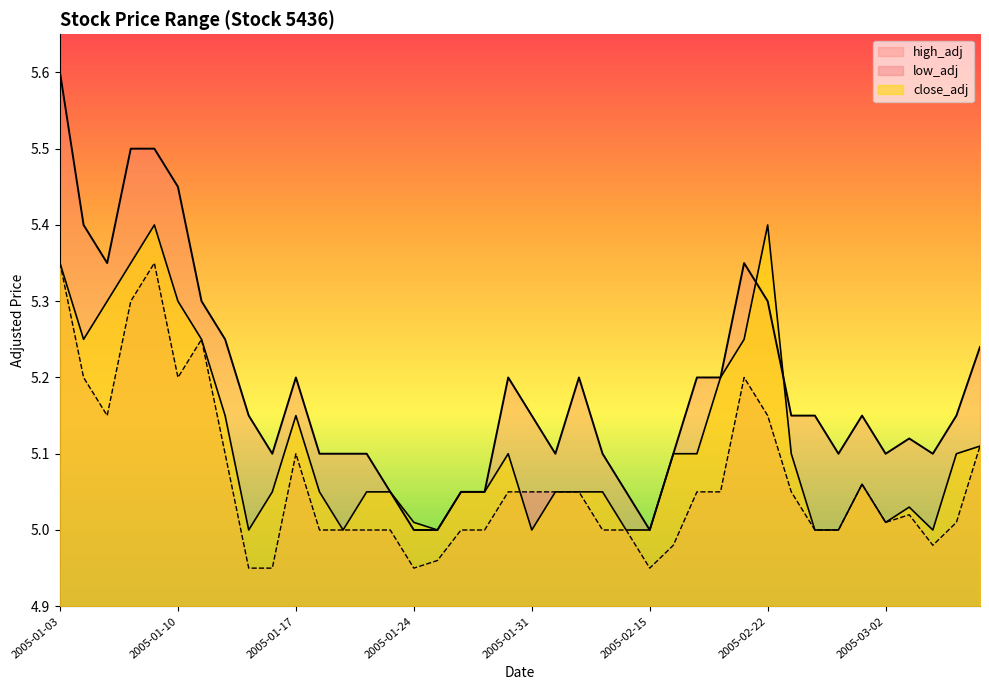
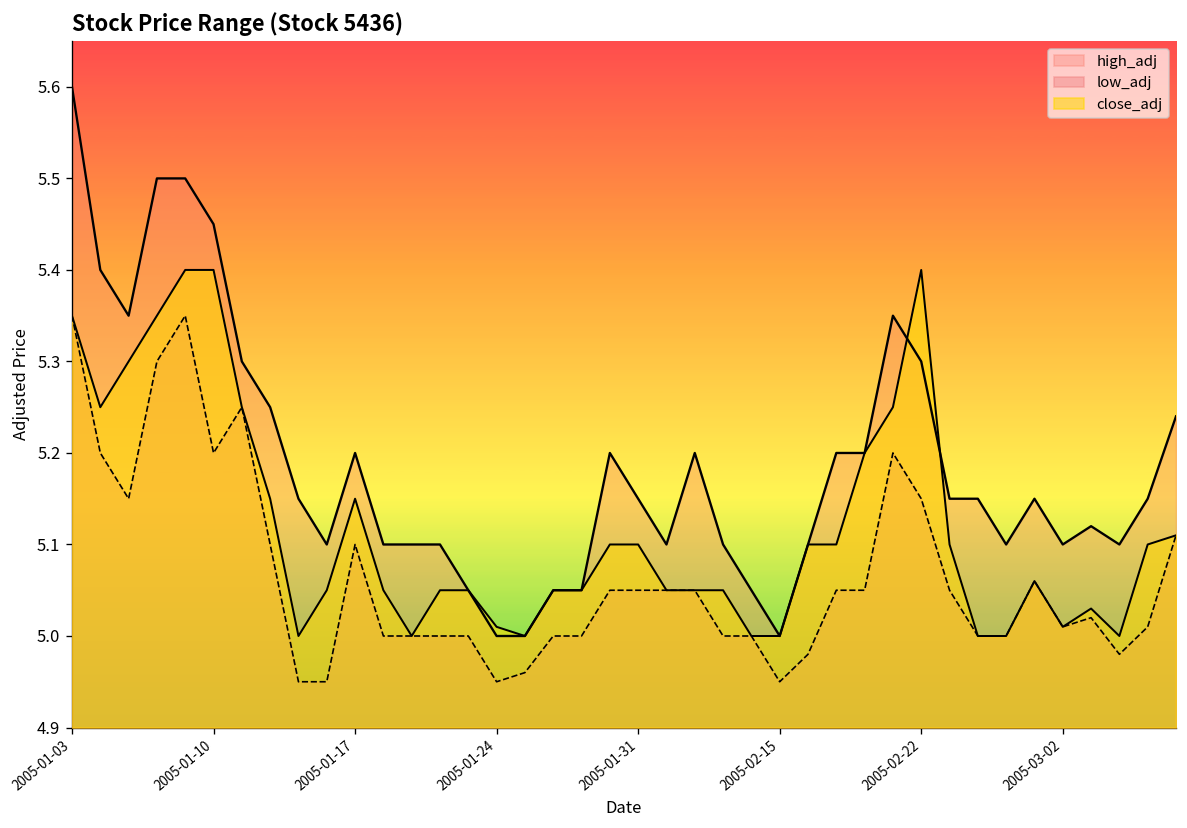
  {
    "close_adj": {
-     "2005-01-10": 5.3,
+     "2005-01-10": 5.4,
      "2005-01-17": 5.15,
      "2005-01-24": 5.01,
-     "2005-01-31": 5.0,
+     "2005-01-31": 5.1,
      "2005-02-22": 5.4
    }
  }
